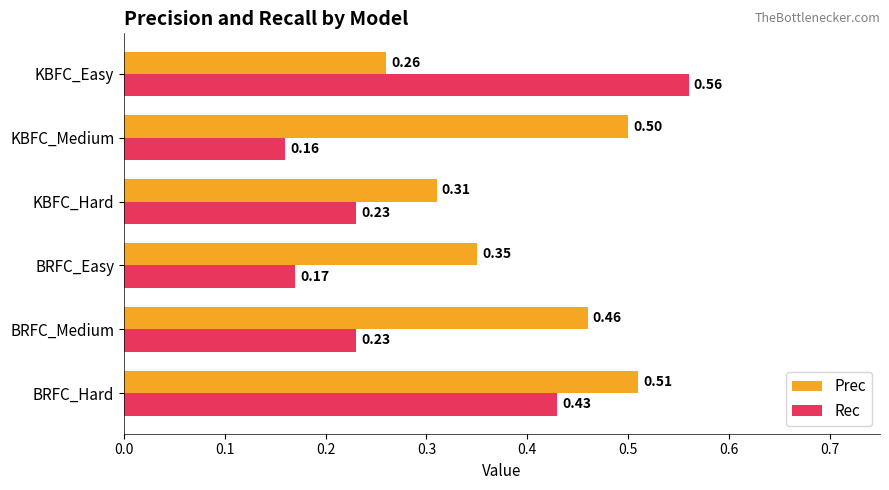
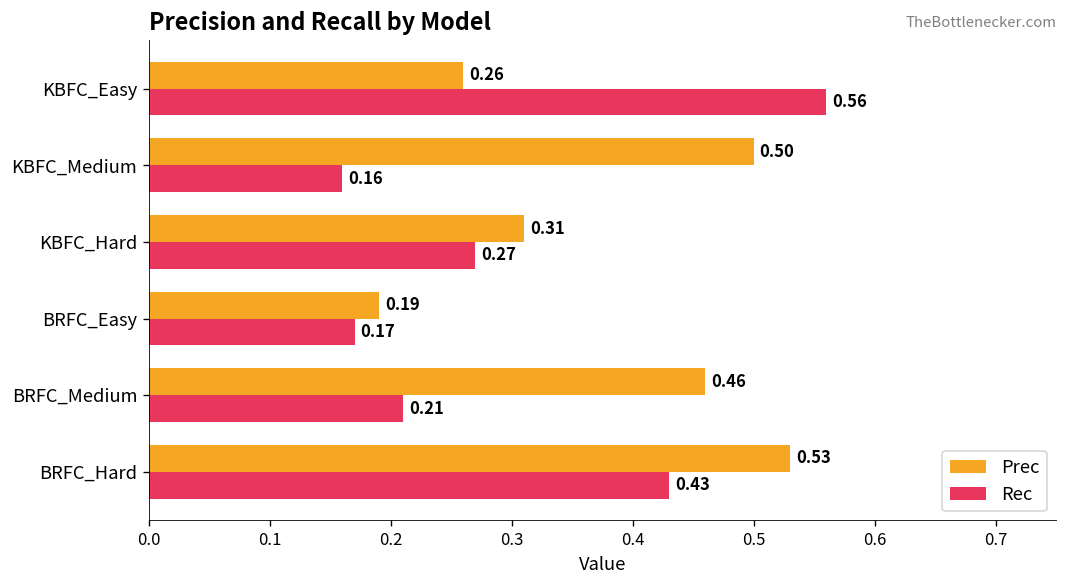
  {
    "Prec": {
      "KBFC_Easy": 0.26,
      "KBFC_Medium": 0.50,
      "KBFC_Hard": 0.31,
-     "BRFC_Easy": 0.35,
+     "BRFC_Easy": 0.19,
      "BRFC_Medium": 0.46,
-     "BRFC_Hard": 0.51
+     "BRFC_Hard": 0.53
    },
    "Rec": {
      "KBFC_Easy": 0.56,
      "KBFC_Medium": 0.16,
-     "KBFC_Hard": 0.23,
+     "KBFC_Hard": 0.27,
      "BRFC_Easy": 0.17,
-     "BRFC_Medium": 0.23,
+     "BRFC_Medium": 0.21,
      "BRFC_Hard": 0.43
    }
  }
